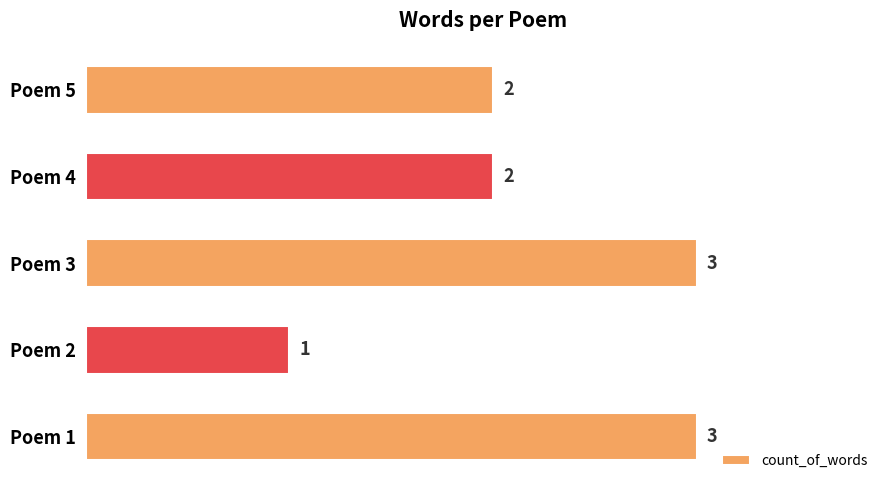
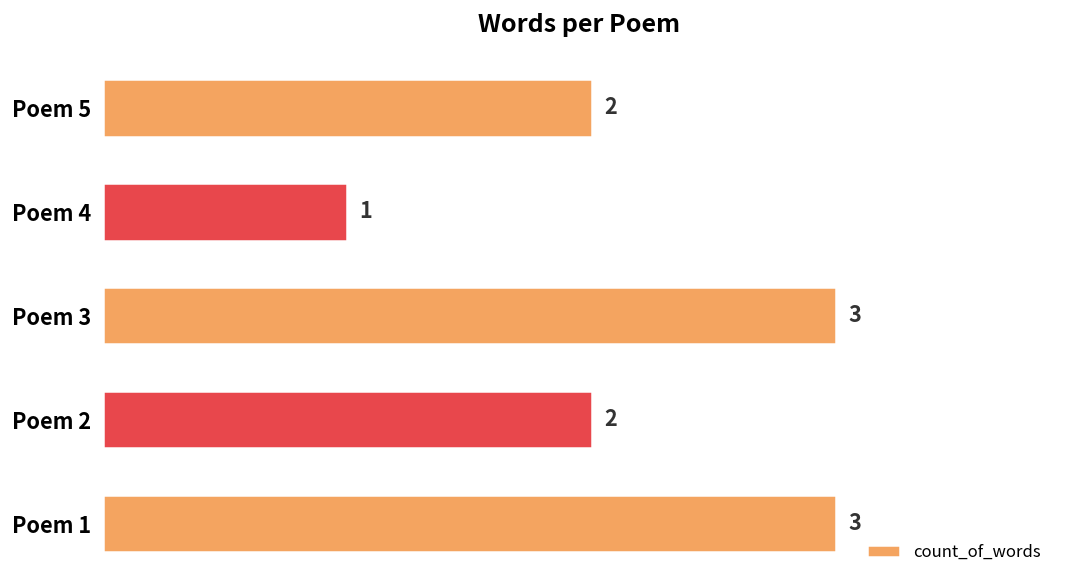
  {
    "Poem 5": 2,
-   "Poem 4": 2,
+   "Poem 4": 1,
    "Poem 3": 3,
-   "Poem 2": 1,
+   "Poem 2": 2,
    "Poem 1": 3
  }
